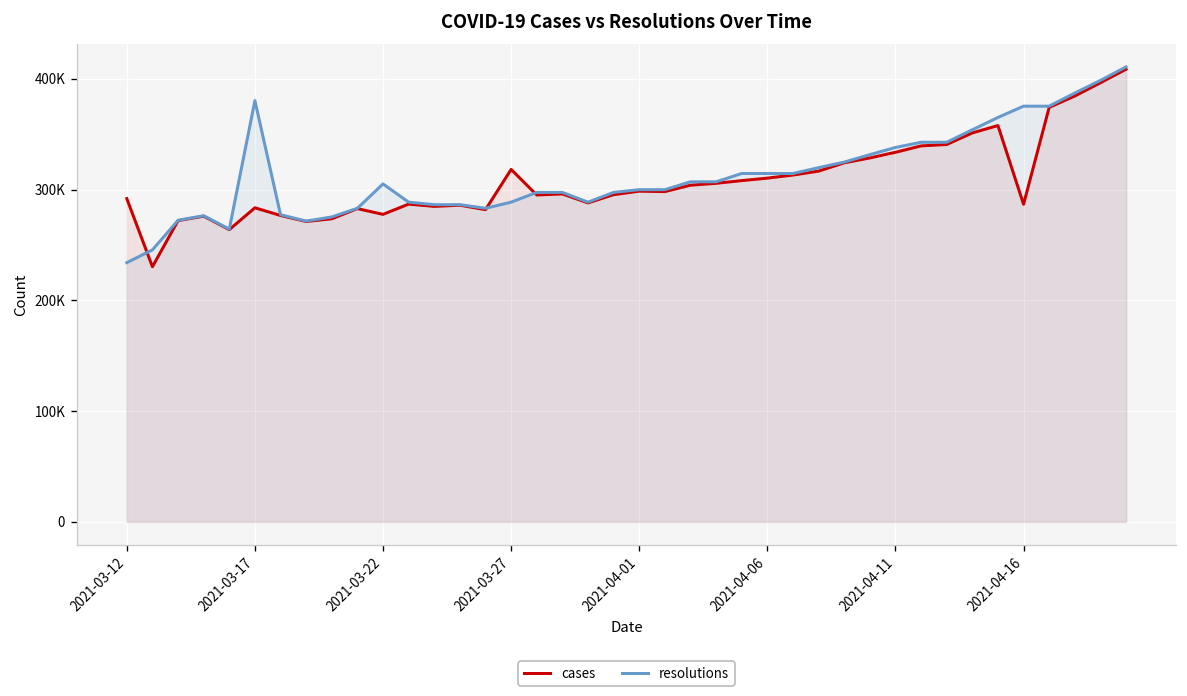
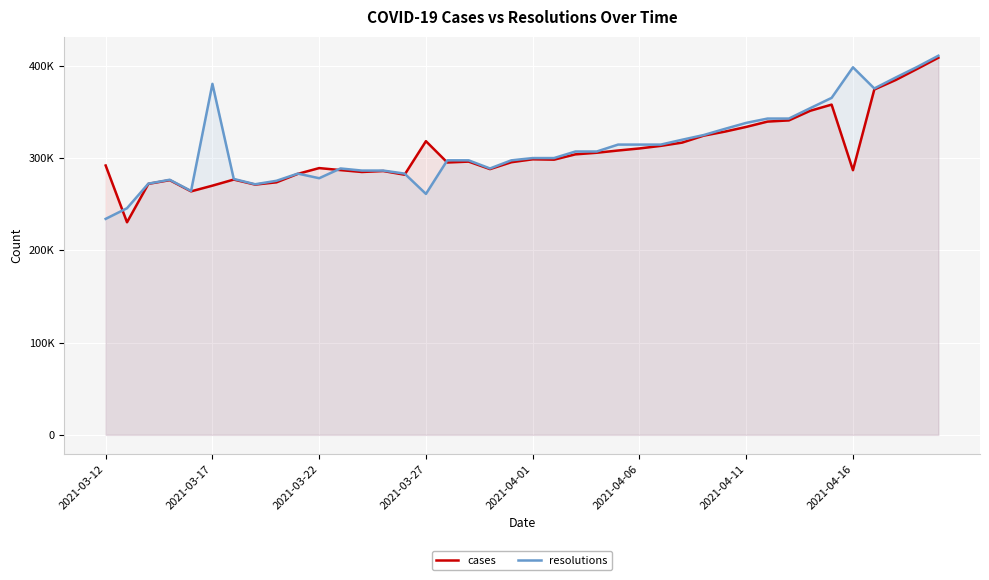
  {
    "cases": {
      "2021-03-12": 290000,
-     "2021-03-17": 280000,
-     "2021-03-22": 280000,
+     "2021-03-17": 270000,
+     "2021-03-22": 290000,
      "2021-03-27": 320000,
      "2021-04-06": 310000,
      "2021-04-11": 330000,
      "2021-04-16": 290000
    },
    "resolutions": {
      "2021-03-12": 230000,
      "2021-03-17": 380000,
-     "2021-03-22": 310000,
-     "2021-03-27": 290000,
+     "2021-03-22": 280000,
+     "2021-03-27": 260000,
      "2021-04-06": 310000,
      "2021-04-11": 340000,
-     "2021-04-16": 380000
+     "2021-04-16": 400000
    }
  }
